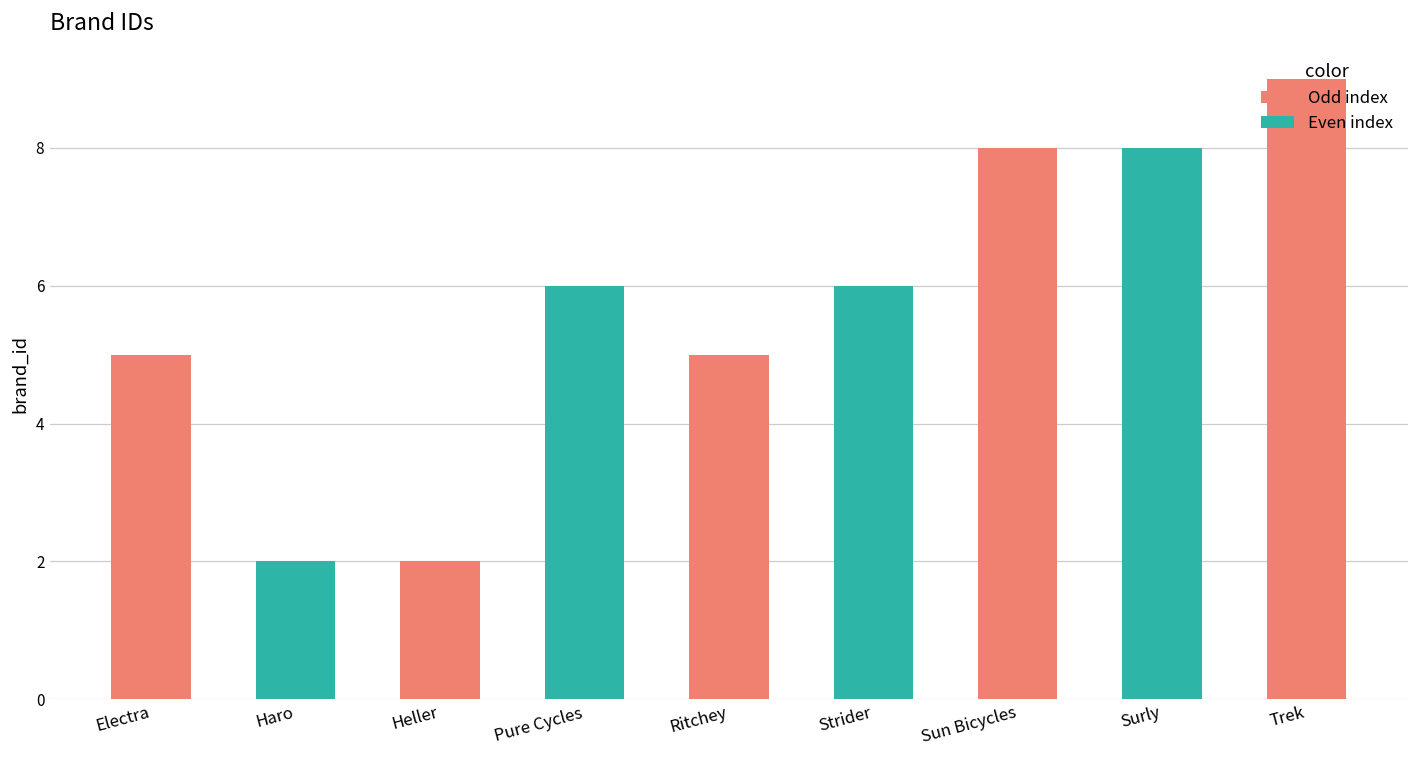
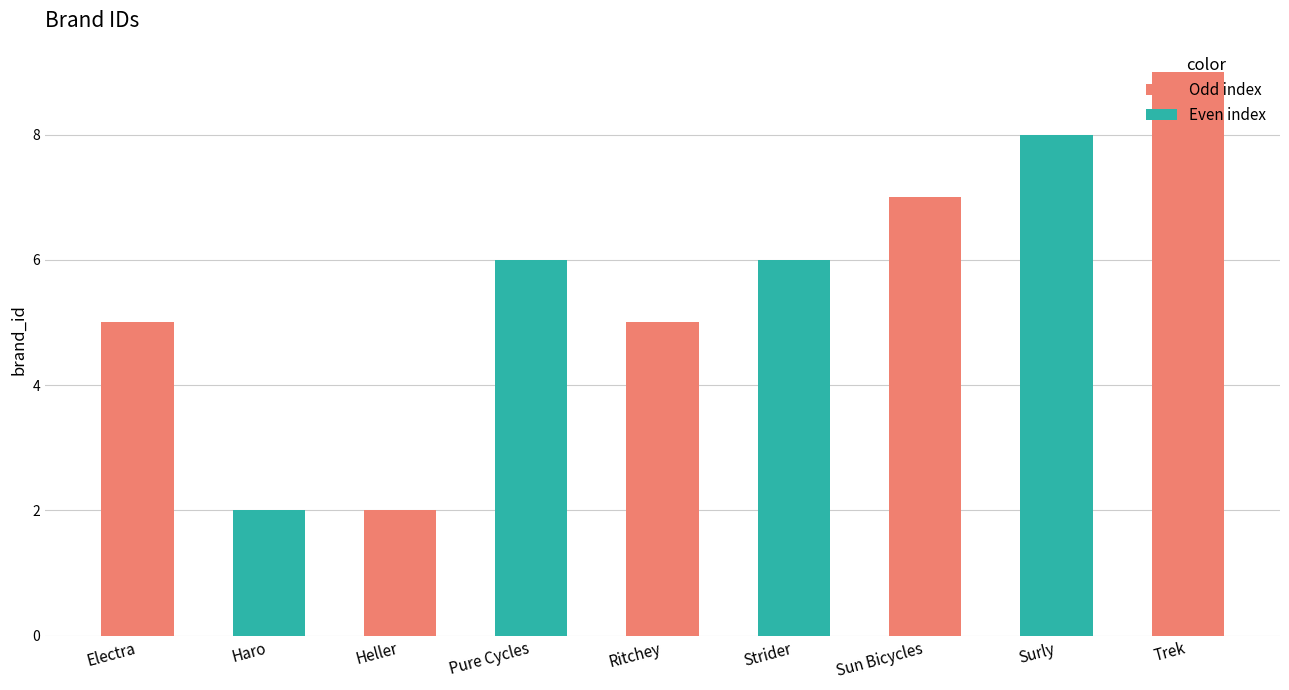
  {
    "Electra": 5,
    "Haro": 2,
    "Heller": 2,
    "Pure Cycles": 6,
    "Ritchey": 5,
    "Strider": 6,
-   "Sun Bicycles": 8,
+   "Sun Bicycles": 7,
    "Surly": 8,
    "Trek": 9
  }
